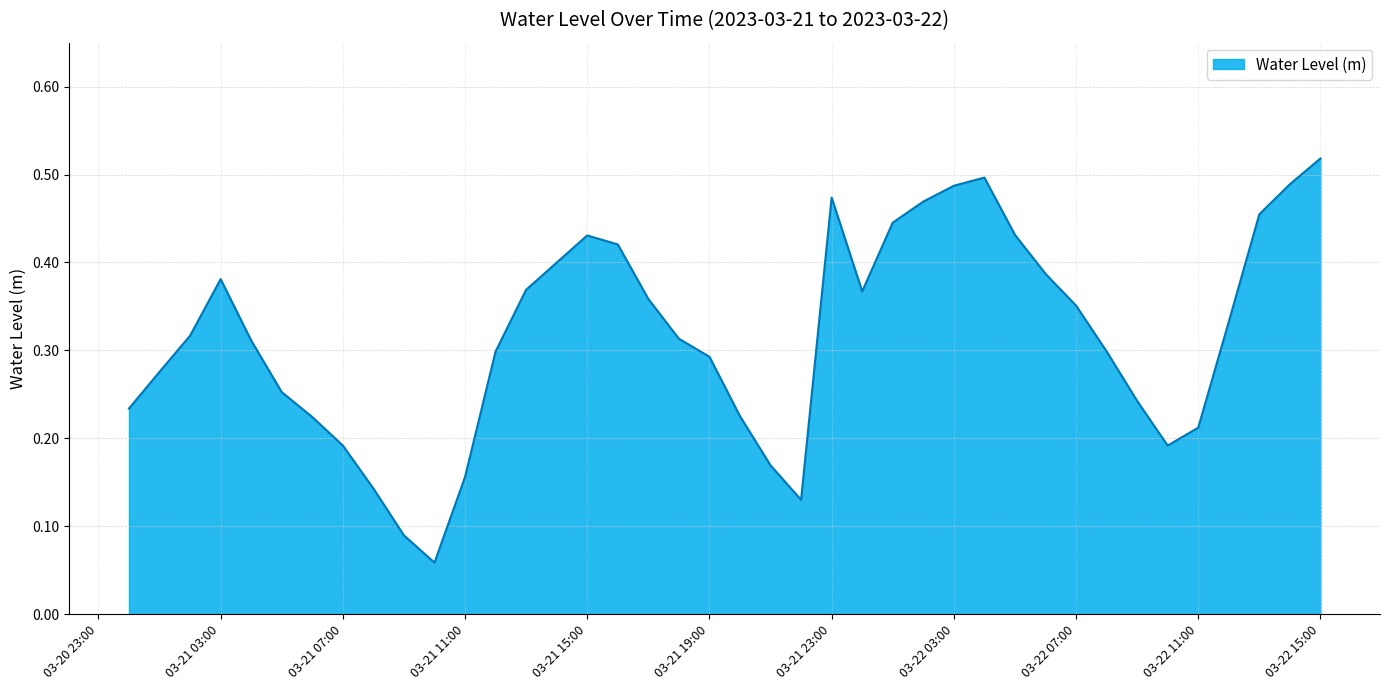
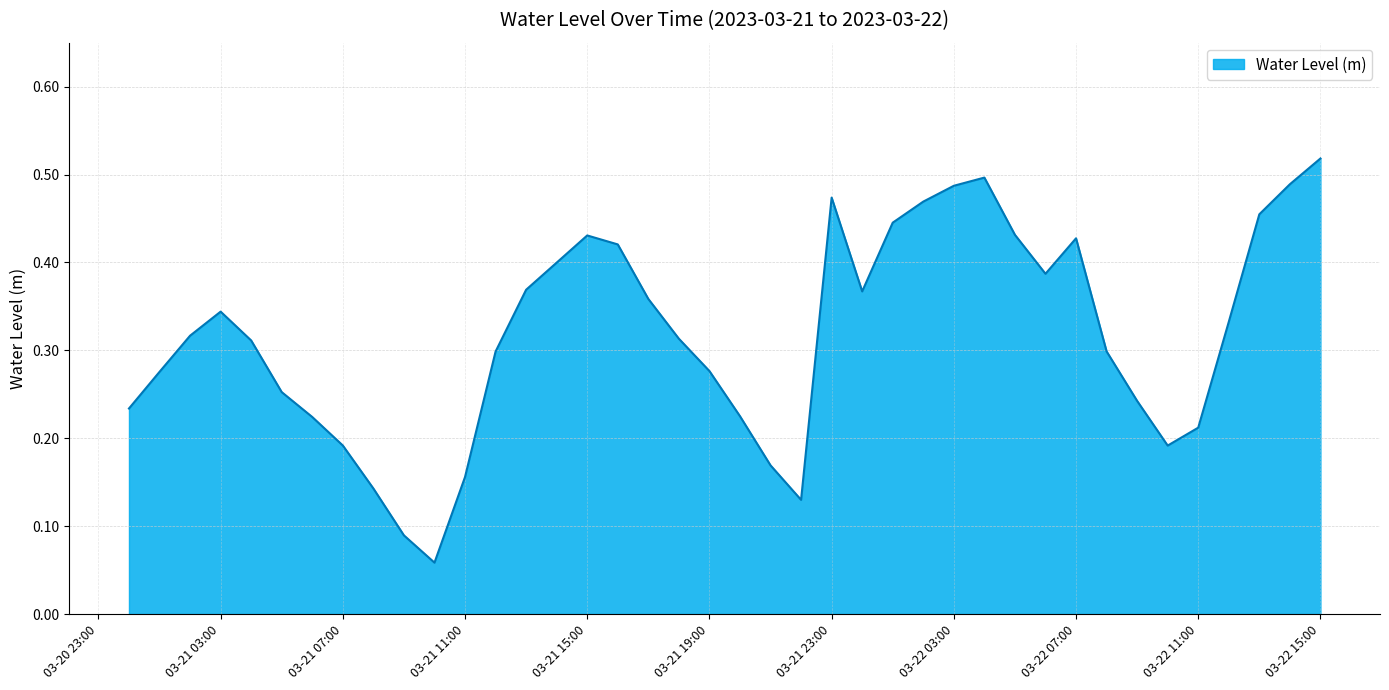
  {
-   "03-21 03:00": 0.38,
+   "03-21 03:00": 0.34,
    "03-21 07:00": 0.19,
    "03-21 11:00": 0.16,
    "03-21 15:00": 0.43,
-   "03-21 19:00": 0.29,
+   "03-21 19:00": 0.28,
    "03-21 23:00": 0.47,
    "03-22 03:00": 0.49,
-   "03-22 07:00": 0.35,
+   "03-22 07:00": 0.43,
    "03-22 11:00": 0.21,
    "03-22 15:00": 0.52
  }
